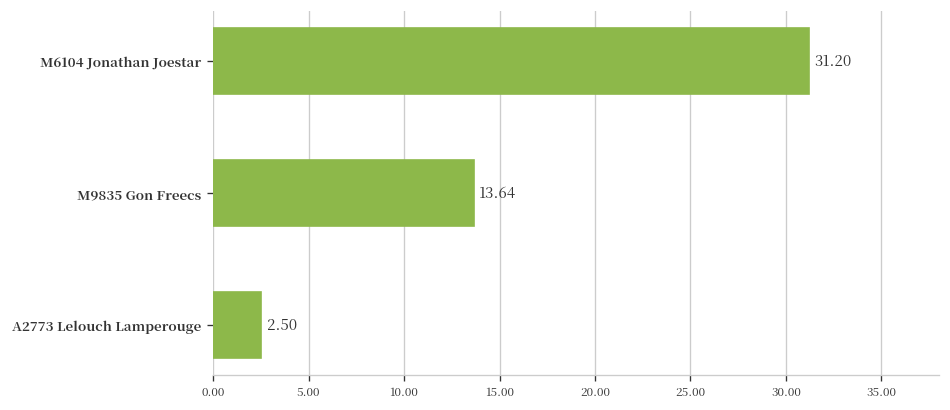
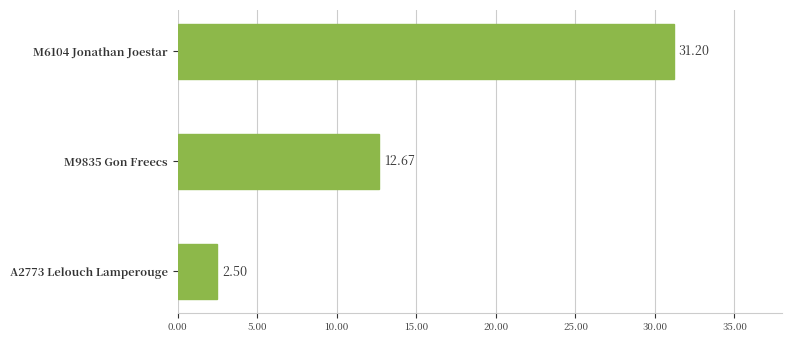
  {
    "M6104 Jonathan Joestar": 31.20,
-   "M9835 Gon Freecs": 13.64,
+   "M9835 Gon Freecs": 12.67,
    "A2773 Lelouch Lamperouge": 2.50
  }
